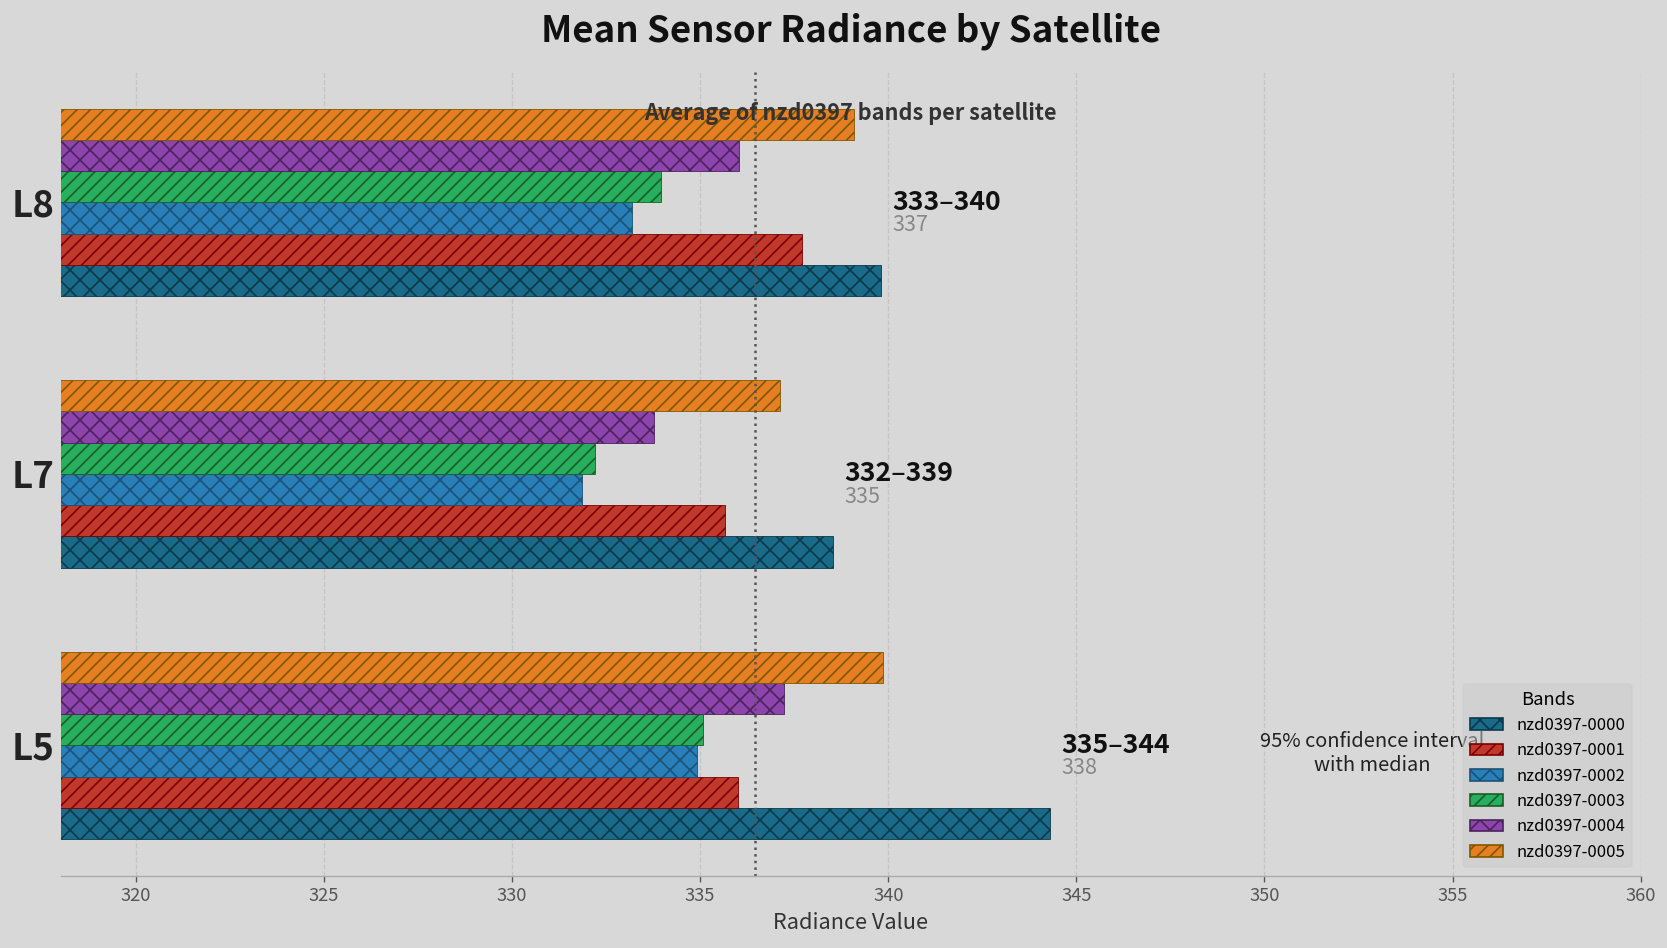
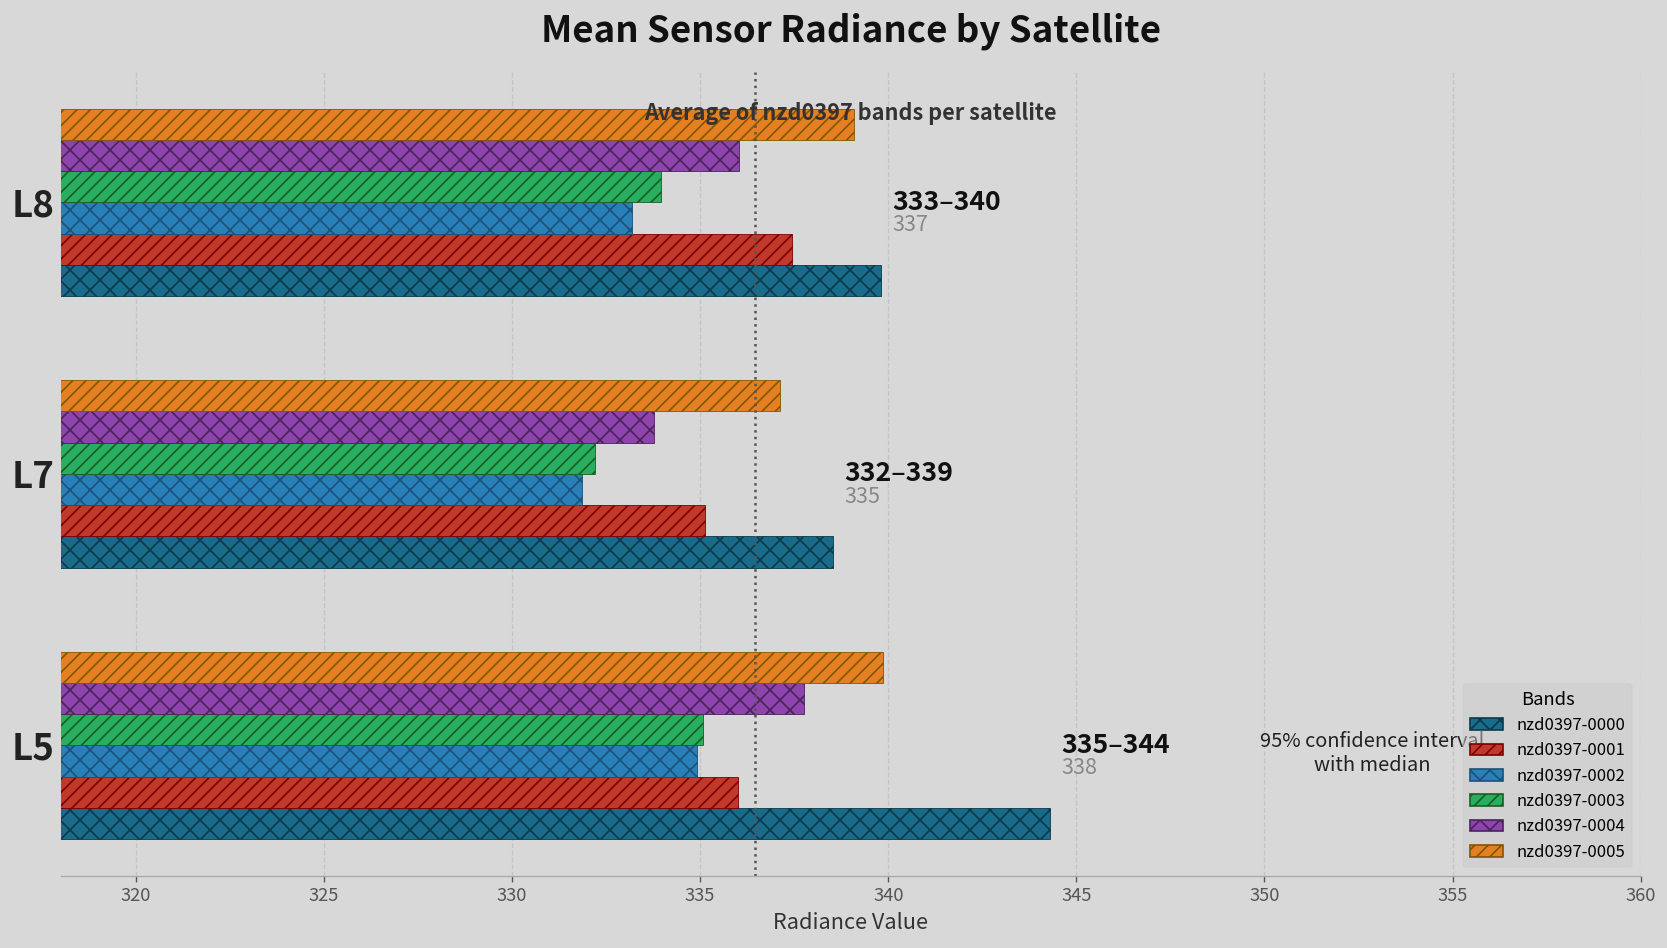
  {
    "nzd0397-0001": {
-     "L8": 337.7,
-     "L7": 335.7,
+     "L8": 337.4,
+     "L7": 335.1,
      "L5": 336.0
    },
    "nzd0397-0003": {
      "L8": 334.0,
      "L7": 332.2,
      "L5": 335.1
    },
    "nzd0397-0004": {
      "L8": 336.0,
      "L7": 333.8,
-     "L5": 337.2
+     "L5": 337.8
    },
    "nzd0397-0005": {
      "L8": 339.1,
      "L7": 337.1,
      "L5": 339.9
    }
  }
